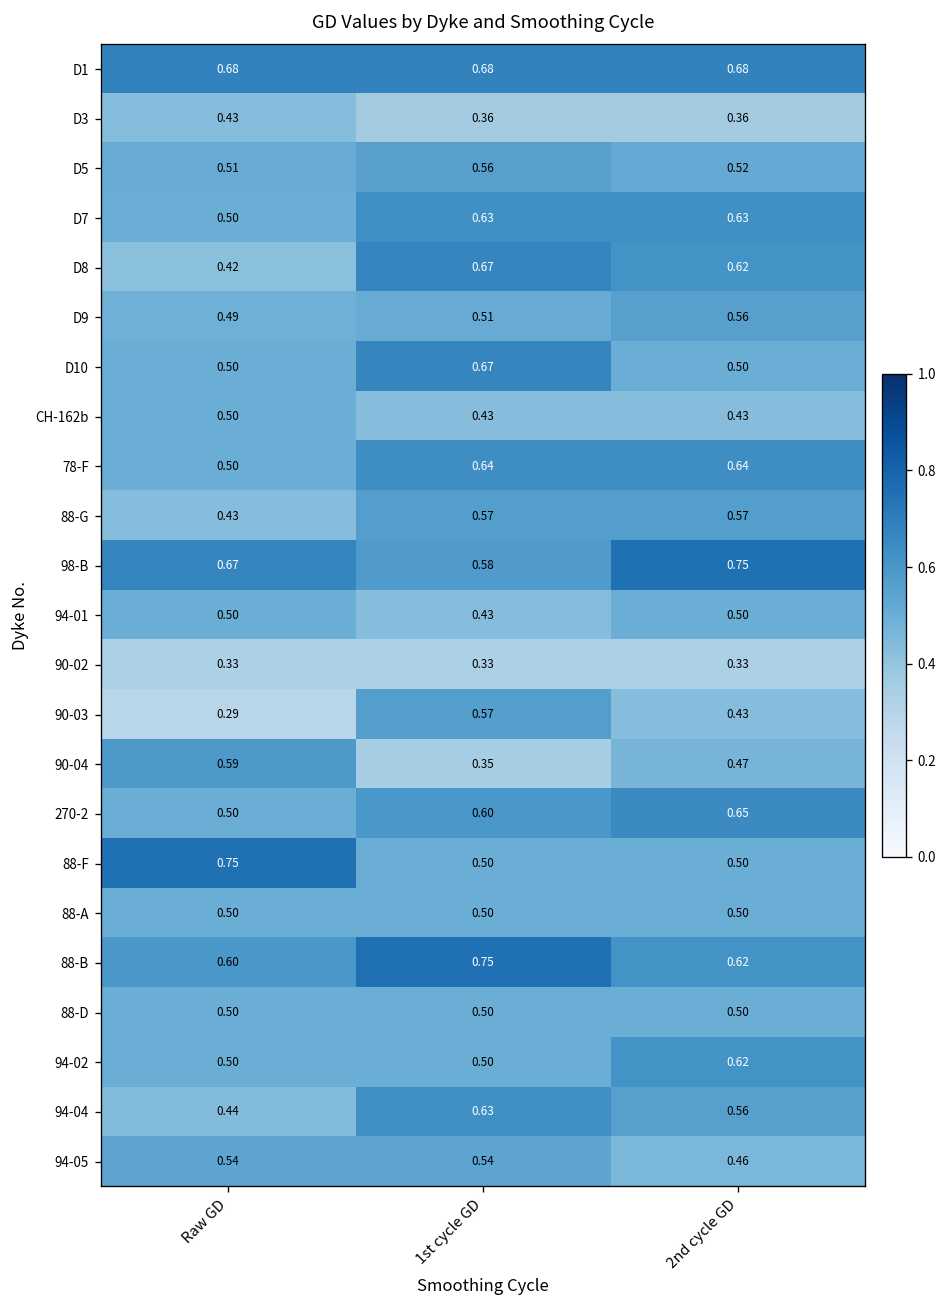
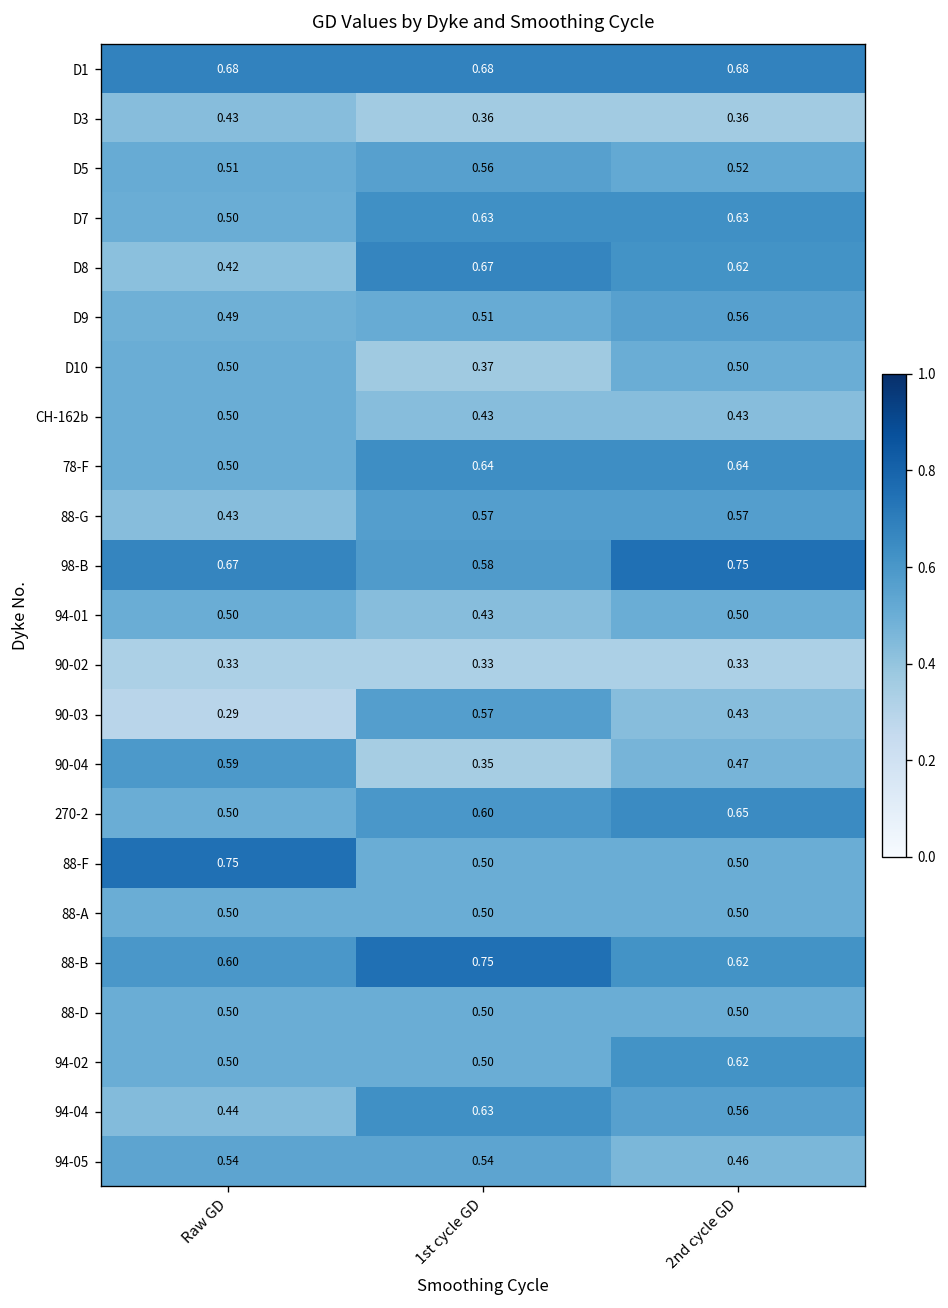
  {
    "D1": {
      "Raw GD": 0.68,
      "1st cycle GD": 0.68,
      "2nd cycle GD": 0.68
    },
    "D3": {
      "Raw GD": 0.43,
      "1st cycle GD": 0.36,
      "2nd cycle GD": 0.36
    },
    "D5": {
      "Raw GD": 0.51,
      "1st cycle GD": 0.56,
      "2nd cycle GD": 0.52
    },
    "D7": {
      "Raw GD": 0.50,
      "1st cycle GD": 0.63,
      "2nd cycle GD": 0.63
    },
    "D8": {
      "Raw GD": 0.42,
      "1st cycle GD": 0.67,
      "2nd cycle GD": 0.62
    },
    "D9": {
      "Raw GD": 0.49,
      "1st cycle GD": 0.51,
      "2nd cycle GD": 0.56
    },
    "D10": {
      "Raw GD": 0.50,
-     "1st cycle GD": 0.67,
+     "1st cycle GD": 0.37,
      "2nd cycle GD": 0.50
    },
    "CH-162b": {
      "Raw GD": 0.50,
      "1st cycle GD": 0.43,
      "2nd cycle GD": 0.43
    },
    "78-F": {
      "Raw GD": 0.50,
      "1st cycle GD": 0.64,
      "2nd cycle GD": 0.64
    },
    "88-G": {
      "Raw GD": 0.43,
      "1st cycle GD": 0.57,
      "2nd cycle GD": 0.57
    },
    "98-B": {
      "Raw GD": 0.67,
      "1st cycle GD": 0.58,
      "2nd cycle GD": 0.75
    },
    "94-01": {
      "Raw GD": 0.50,
      "1st cycle GD": 0.43,
      "2nd cycle GD": 0.50
    },
    "90-02": {
      "Raw GD": 0.33,
      "1st cycle GD": 0.33,
      "2nd cycle GD": 0.33
    },
    "90-03": {
      "Raw GD": 0.29,
      "1st cycle GD": 0.57,
      "2nd cycle GD": 0.43
    },
    "90-04": {
      "Raw GD": 0.59,
      "1st cycle GD": 0.35,
      "2nd cycle GD": 0.47
    },
    "270-2": {
      "Raw GD": 0.50,
      "1st cycle GD": 0.60,
      "2nd cycle GD": 0.65
    },
    "88-F": {
      "Raw GD": 0.75,
      "1st cycle GD": 0.50,
      "2nd cycle GD": 0.50
    },
    "88-A": {
      "Raw GD": 0.50,
      "1st cycle GD": 0.50,
      "2nd cycle GD": 0.50
    },
    "88-B": {
      "Raw GD": 0.60,
      "1st cycle GD": 0.75,
      "2nd cycle GD": 0.62
    },
    "88-D": {
      "Raw GD": 0.50,
      "1st cycle GD": 0.50,
      "2nd cycle GD": 0.50
    },
    "94-02": {
      "Raw GD": 0.50,
      "1st cycle GD": 0.50,
      "2nd cycle GD": 0.62
    },
    "94-04": {
      "Raw GD": 0.44,
      "1st cycle GD": 0.63,
      "2nd cycle GD": 0.56
    },
    "94-05": {
      "Raw GD": 0.54,
      "1st cycle GD": 0.54,
      "2nd cycle GD": 0.46
    }
  }
